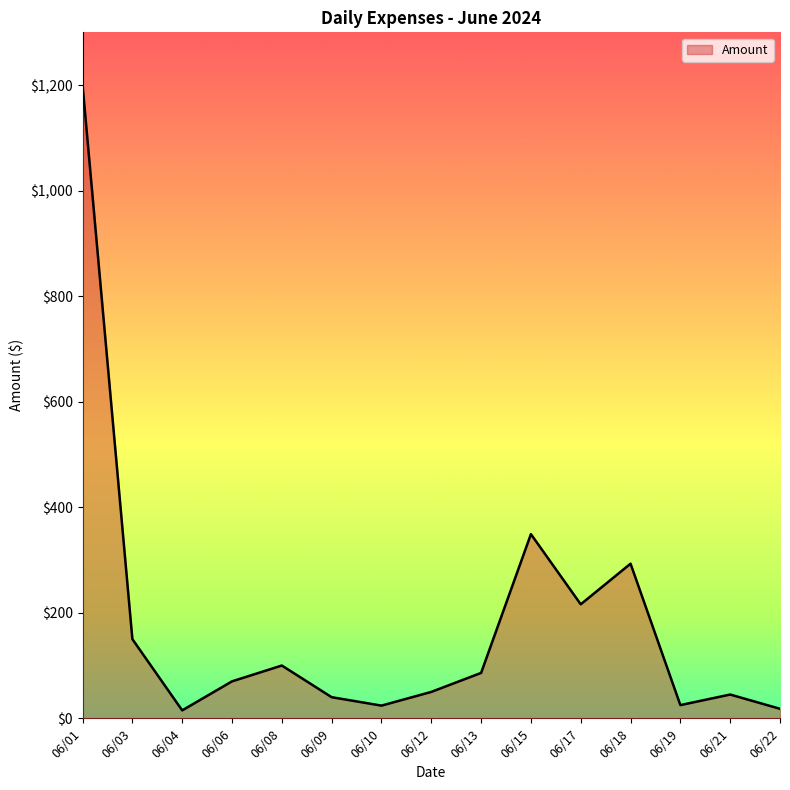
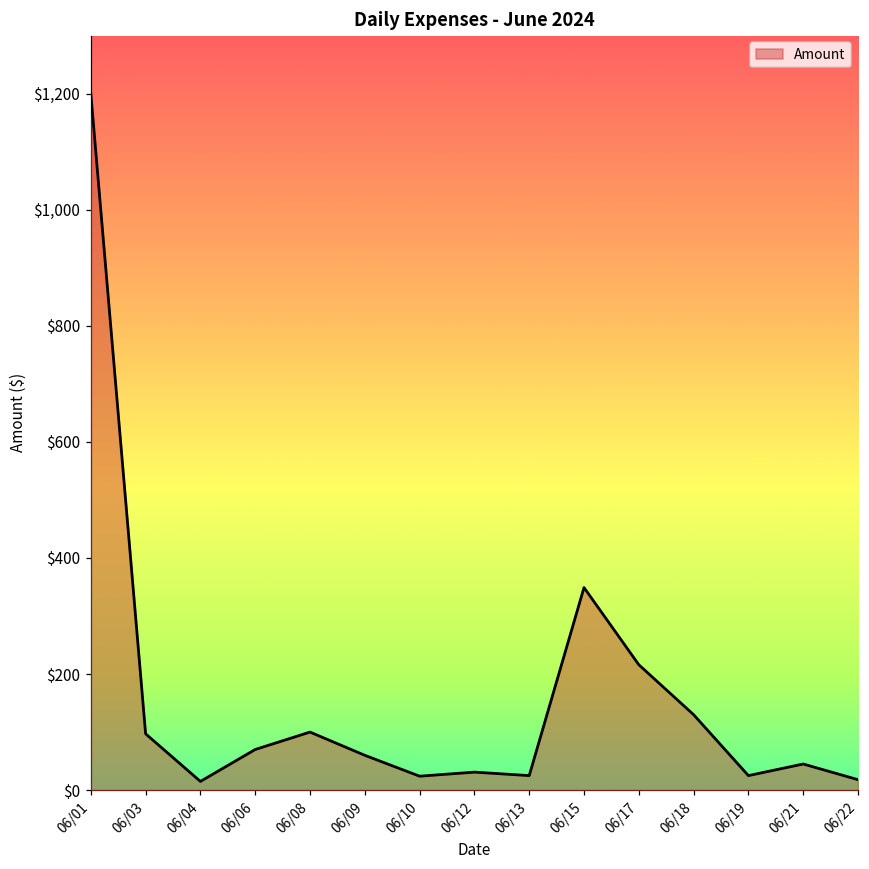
  {
    "06/01": "$1,200",
-   "06/03": "$150",
+   "06/03": "$100",
    "06/04": "$20",
    "06/06": "$70",
    "06/08": "$100",
-   "06/09": "$40",
+   "06/09": "$60",
    "06/10": "$20",
-   "06/12": "$50",
-   "06/13": "$90",
+   "06/12": "$30",
+   "06/13": "$30",
    "06/15": "$350",
    "06/17": "$220",
-   "06/18": "$290",
+   "06/18": "$130",
    "06/19": "$30",
    "06/21": "$50",
    "06/22": "$20"
  }
